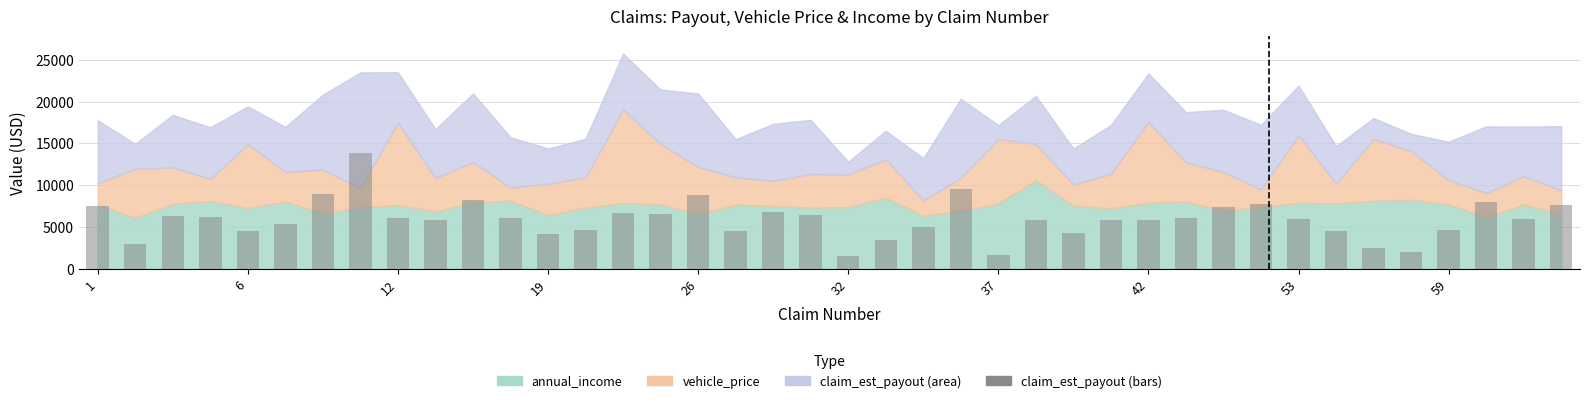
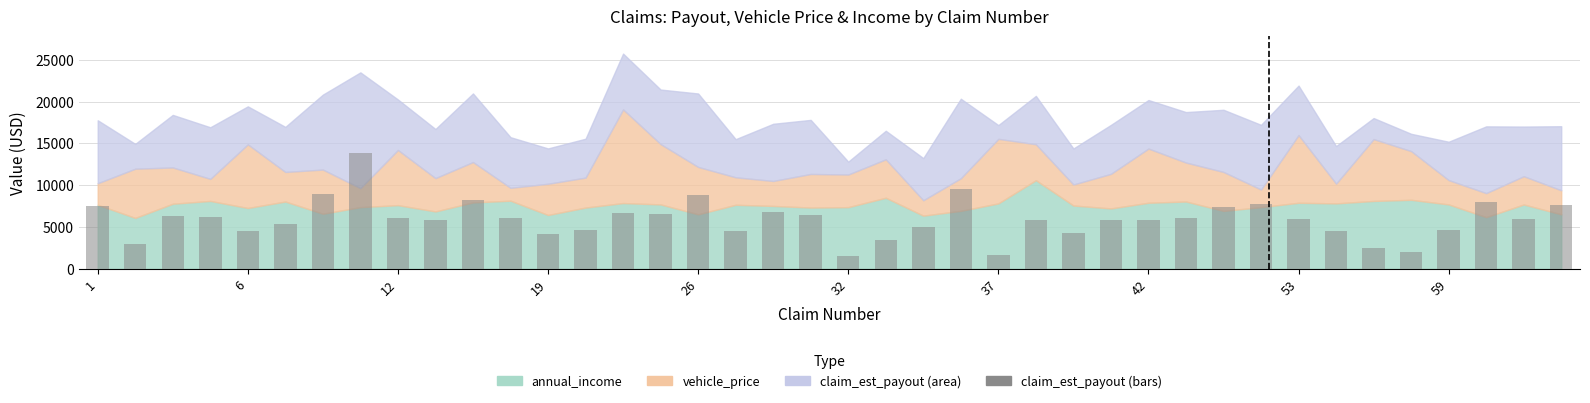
  {
    "vehicle_price": {
-     "12": 10000,
+     "12": 7000,
      "32": 4000,
-     "42": 10000,
+     "42": 6000,
      "53": 8000,
      "59": 3000
    }
  }
